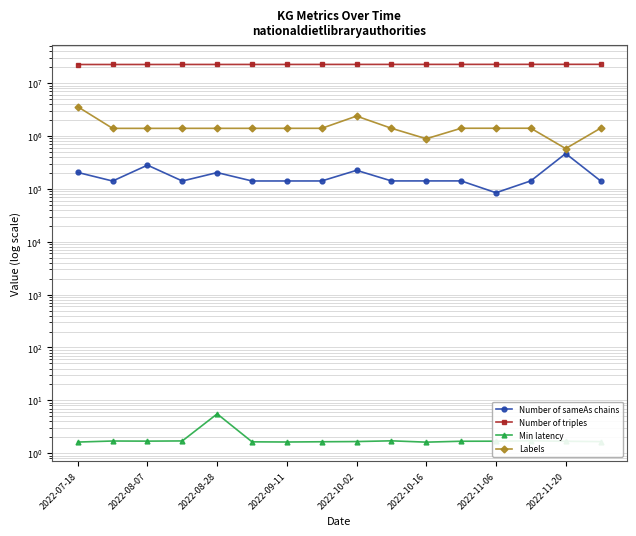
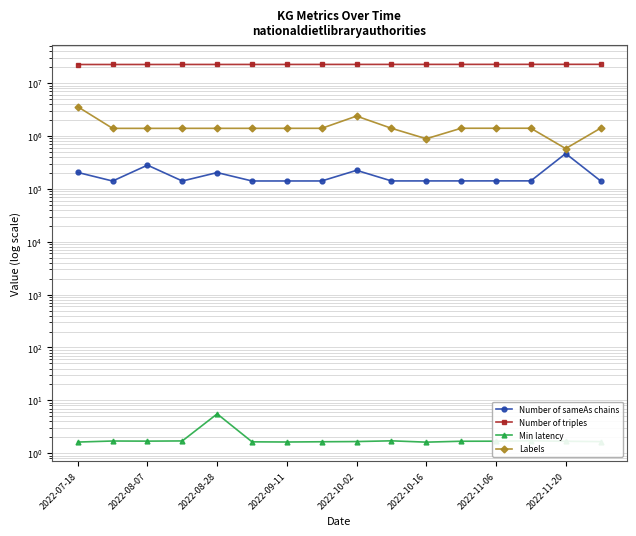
  {
    "Number of sameAs chains": {
      "2022-07-18": 200000,
      "2022-08-07": 300000,
      "2022-08-28": 200000,
      "2022-09-11": 140000,
      "2022-10-02": 220000,
      "2022-10-16": 140000,
-     "2022-11-06": 80000,
+     "2022-11-06": 140000,
      "2022-11-20": 500000
    },
    "Number of triples": {
      "2022-07-18": 22000000,
      "2022-08-07": 22000000,
      "2022-08-28": 23000000,
      "2022-09-11": 23000000,
      "2022-10-02": 23000000,
      "2022-10-16": 23000000,
      "2022-11-06": 23000000,
      "2022-11-20": 23000000
    },
    "Min latency": {
      "2022-07-18": 1.6,
      "2022-08-07": 1.7,
      "2022-08-28": 6,
      "2022-09-11": 1.6,
      "2022-10-02": 1.7,
      "2022-10-16": 1.6
    },
    "Labels": {
      "2022-07-18": 4000000,
      "2022-08-07": 1400000,
      "2022-08-28": 1400000,
      "2022-09-11": 1400000,
      "2022-10-02": 2000000,
      "2022-10-16": 900000,
      "2022-11-06": 1400000,
      "2022-11-20": 600000
    }
  }
